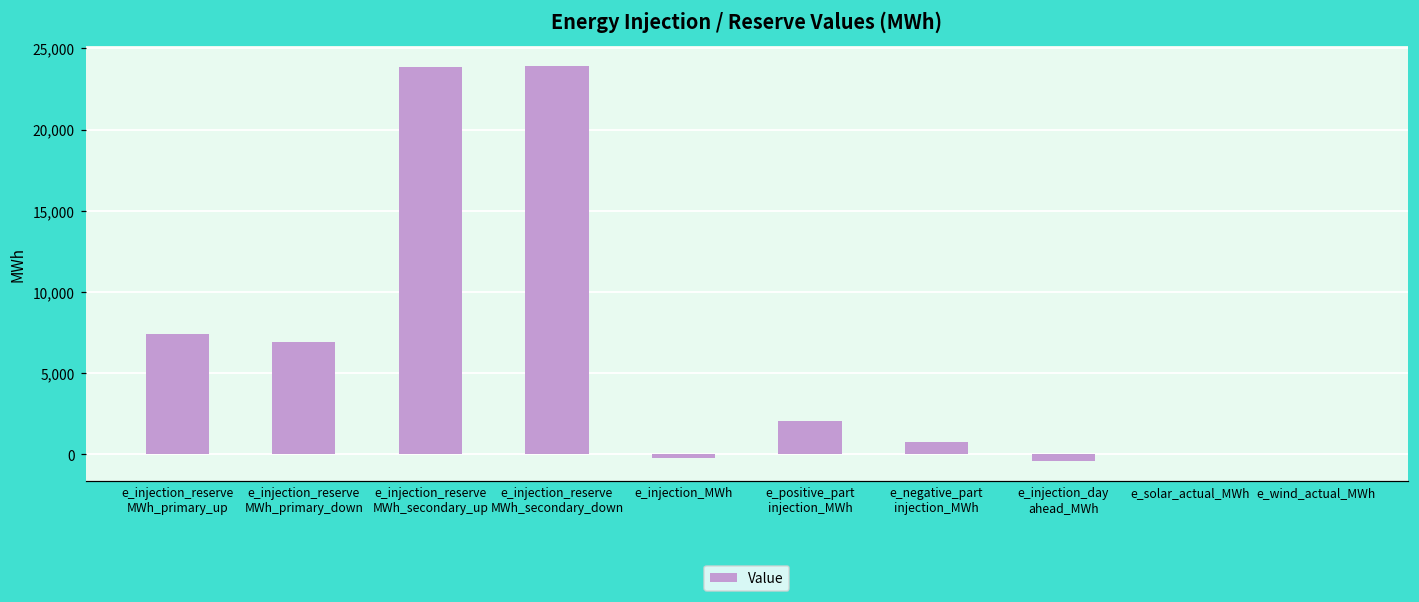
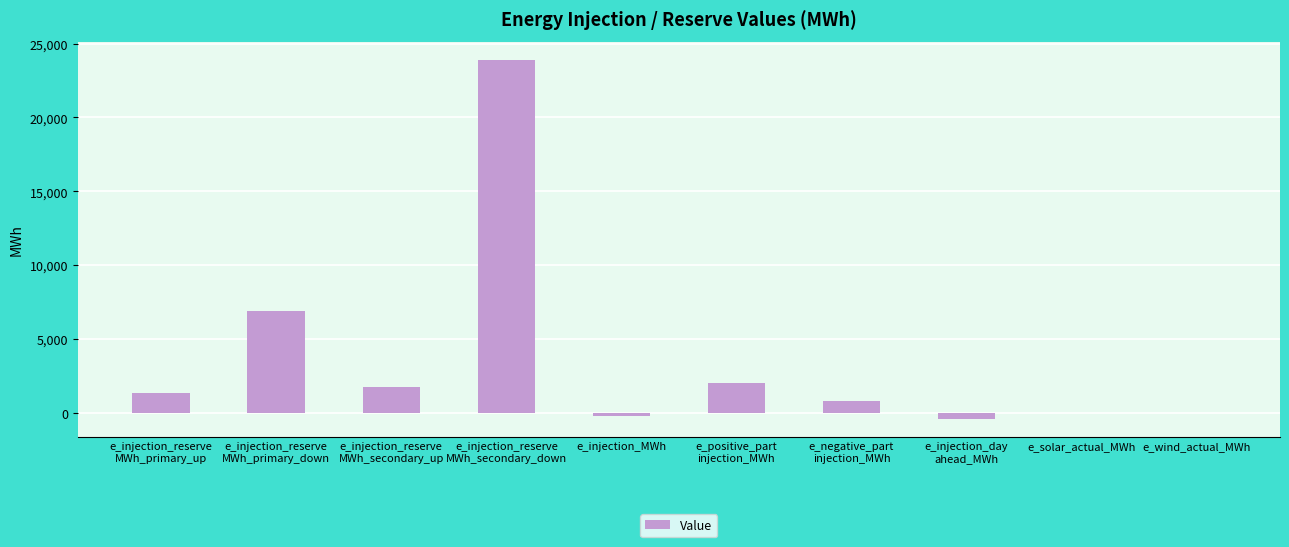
  {
-   "e_injection_reserve MWh_primary_up": "7,400",
+   "e_injection_reserve MWh_primary_up": "1,400",
    "e_injection_reserve MWh_primary_down": "6,900",
-   "e_injection_reserve MWh_secondary_up": "23,900",
+   "e_injection_reserve MWh_secondary_up": "1,700",
    "e_injection_reserve MWh_secondary_down": "23,900",
    "e_injection_MWh": "-200",
    "e_positive_part injection_MWh": "2,000",
    "e_negative_part injection_MWh": "800",
    "e_injection_day ahead_MWh": "-400",
    "e_solar_actual_MWh": "0",
    "e_wind_actual_MWh": "0"
  }
